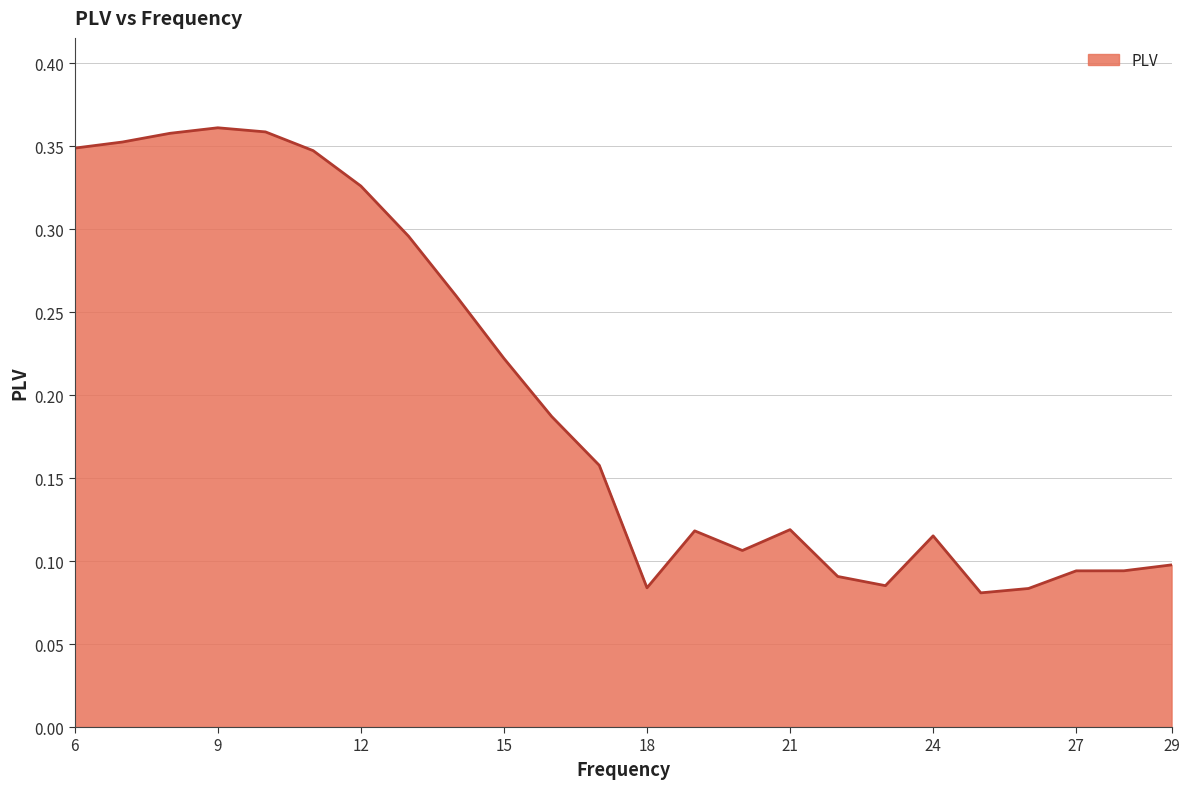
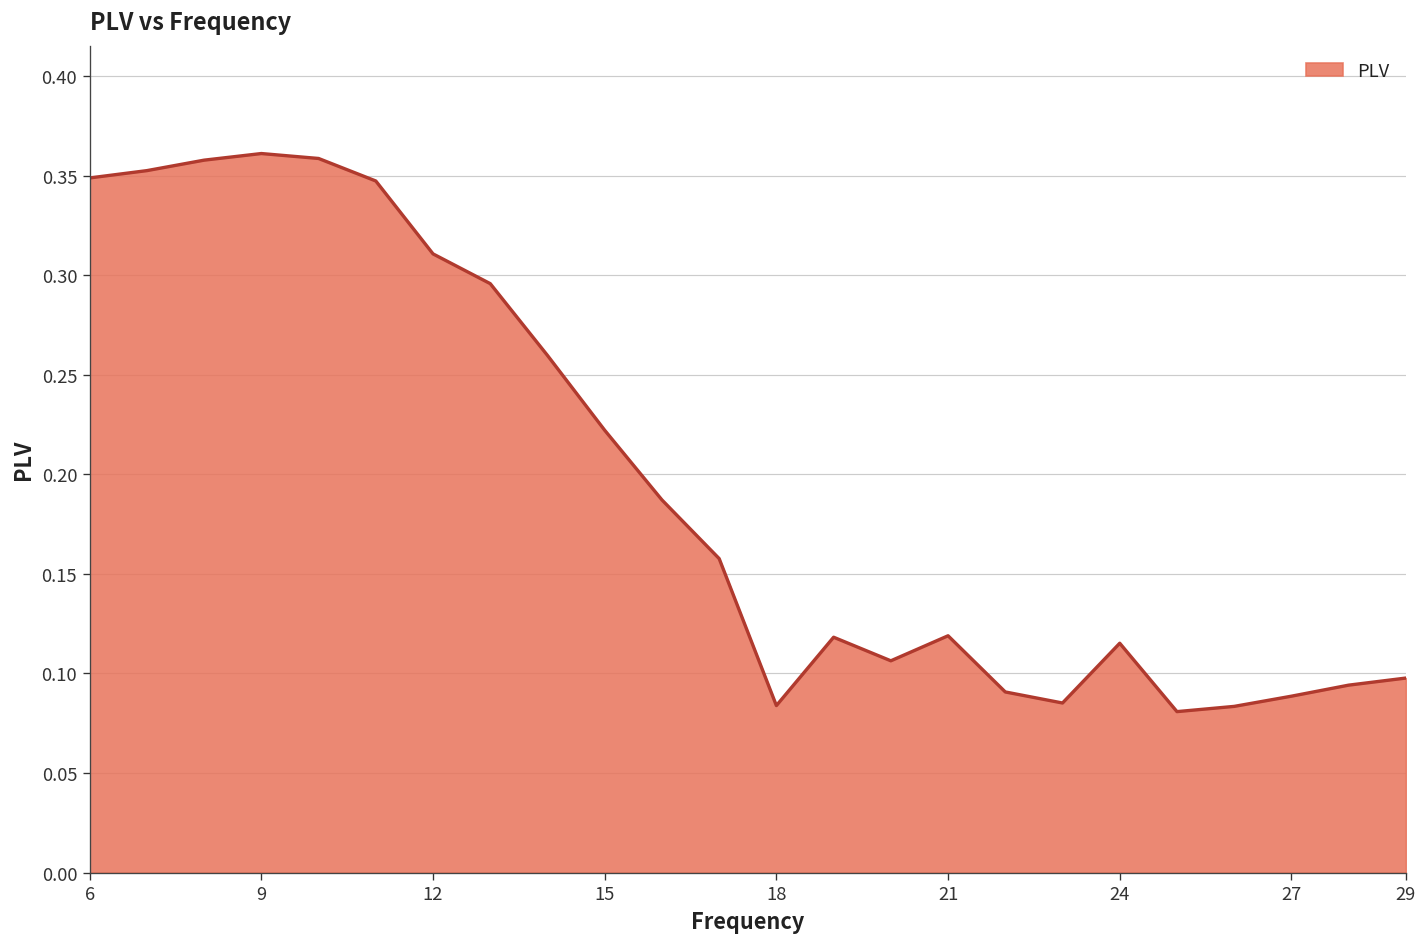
  {
    "6": 0.349,
    "9": 0.361,
-   "12": 0.326,
+   "12": 0.311,
    "15": 0.222,
    "18": 0.084,
    "21": 0.119,
    "24": 0.115,
-   "27": 0.094,
+   "27": 0.089,
    "29": 0.098
  }
